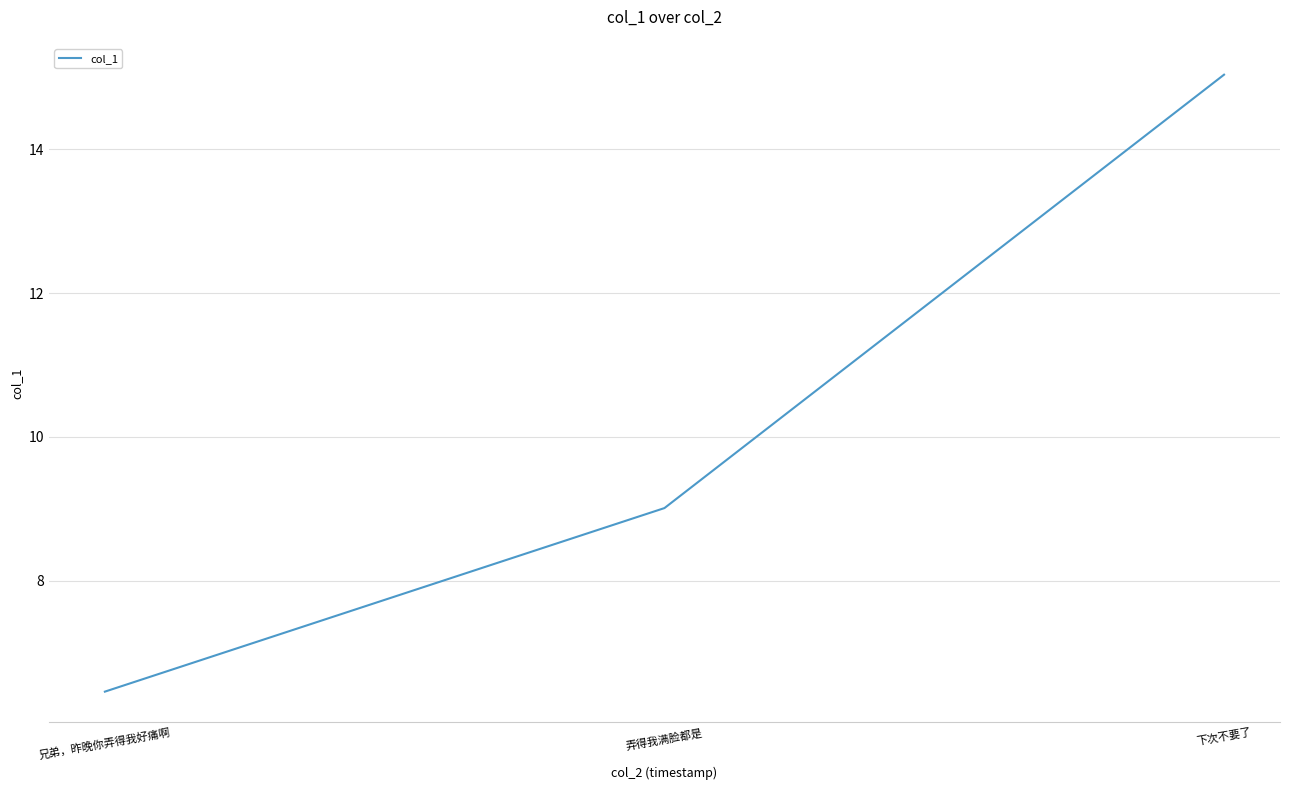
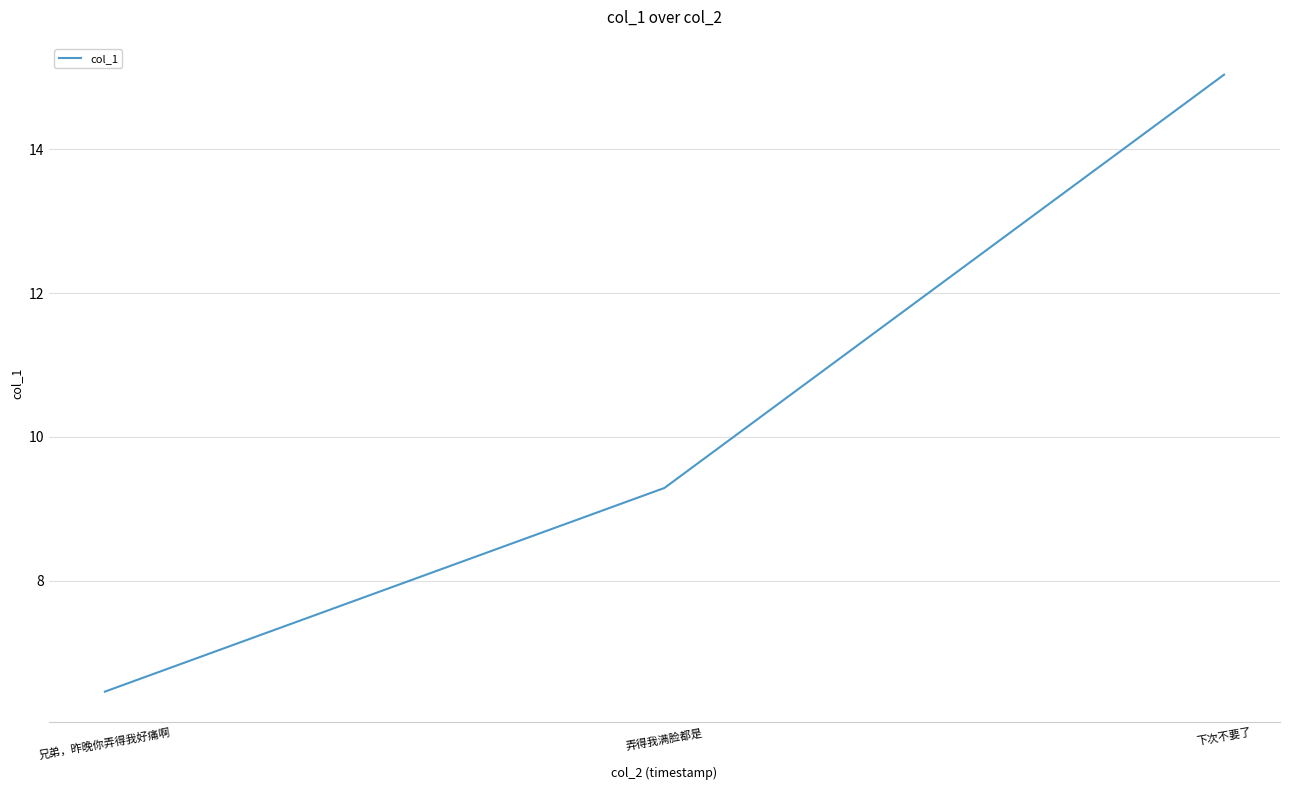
  {
    "兄弟，昨晚你弄得我好痛啊": 6.5,
-   "弄得我满脸都是": 9.0,
+   "弄得我满脸都是": 9.3,
    "下次不要了": 15.0
  }
